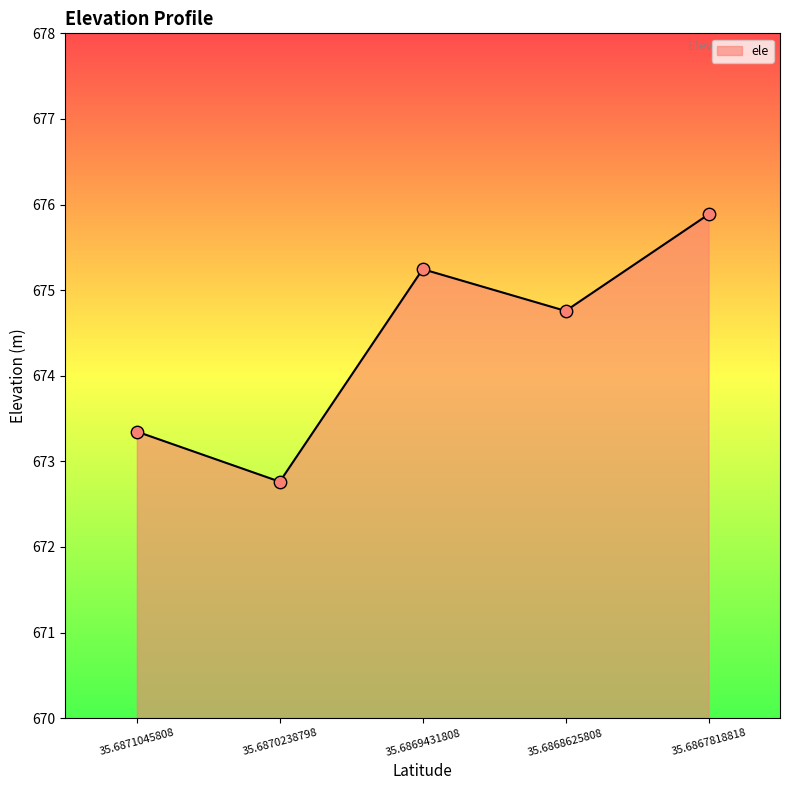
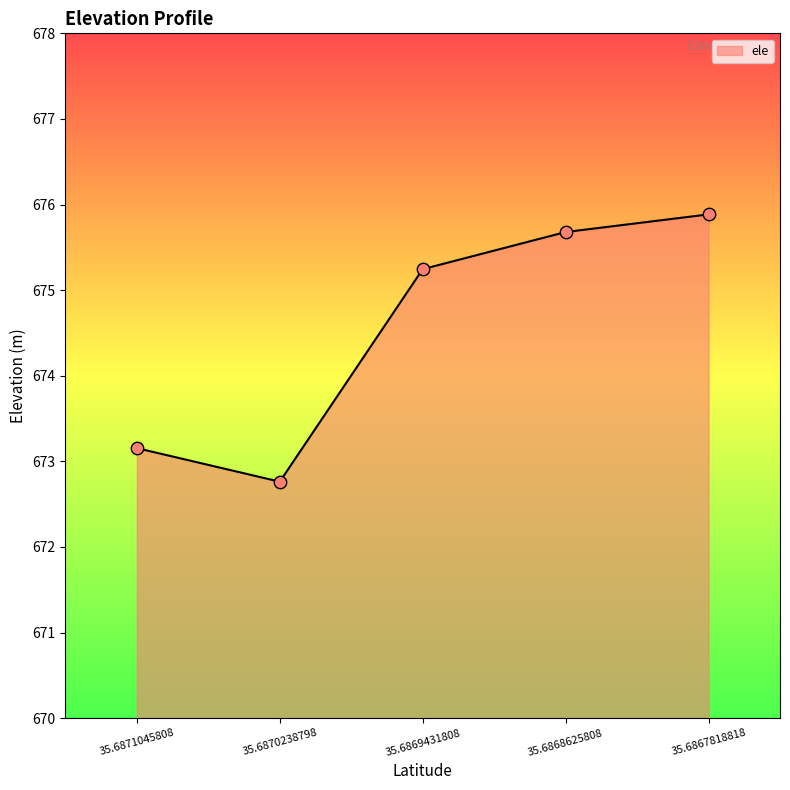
  {
-   "35.6871045808": 673.3,
+   "35.6871045808": 673.2,
    "35.6870238798": 672.8,
    "35.6869431808": 675.2,
-   "35.6868625808": 674.8,
+   "35.6868625808": 675.7,
    "35.6867818818": 675.9
  }
